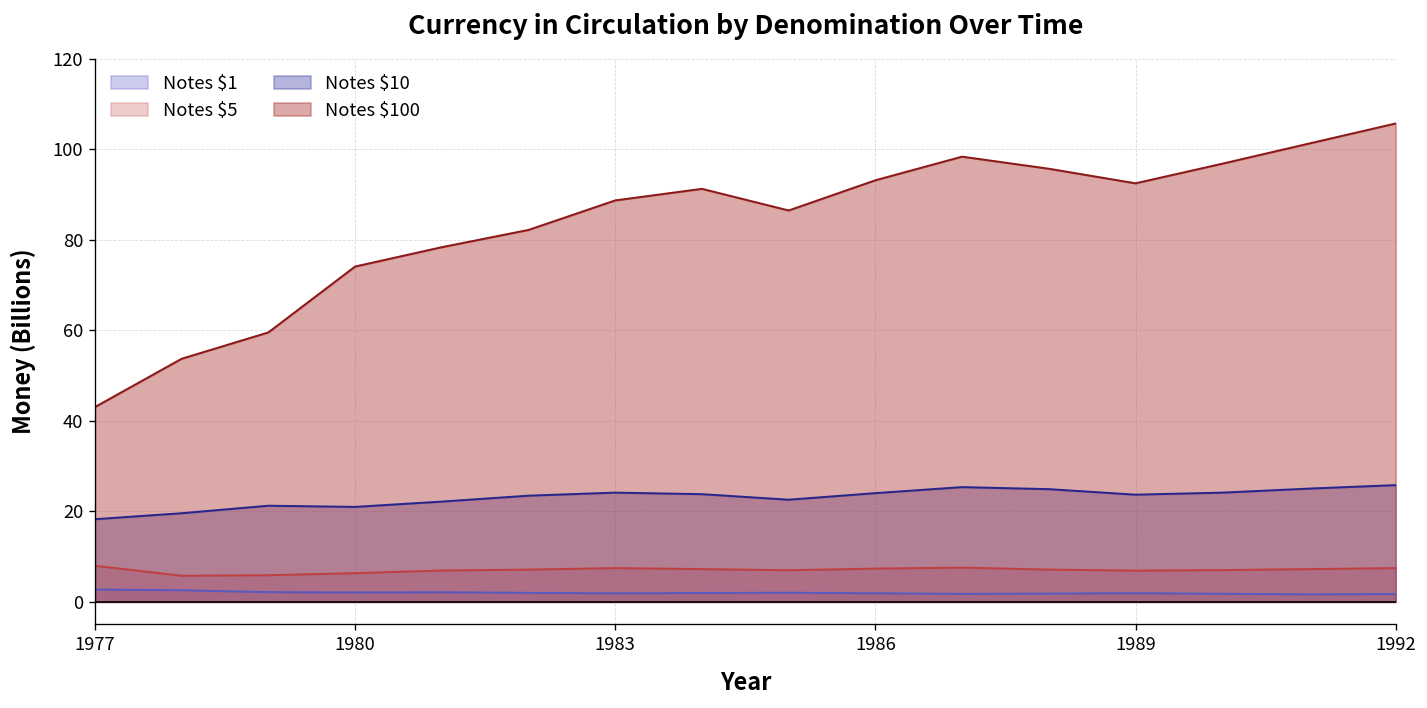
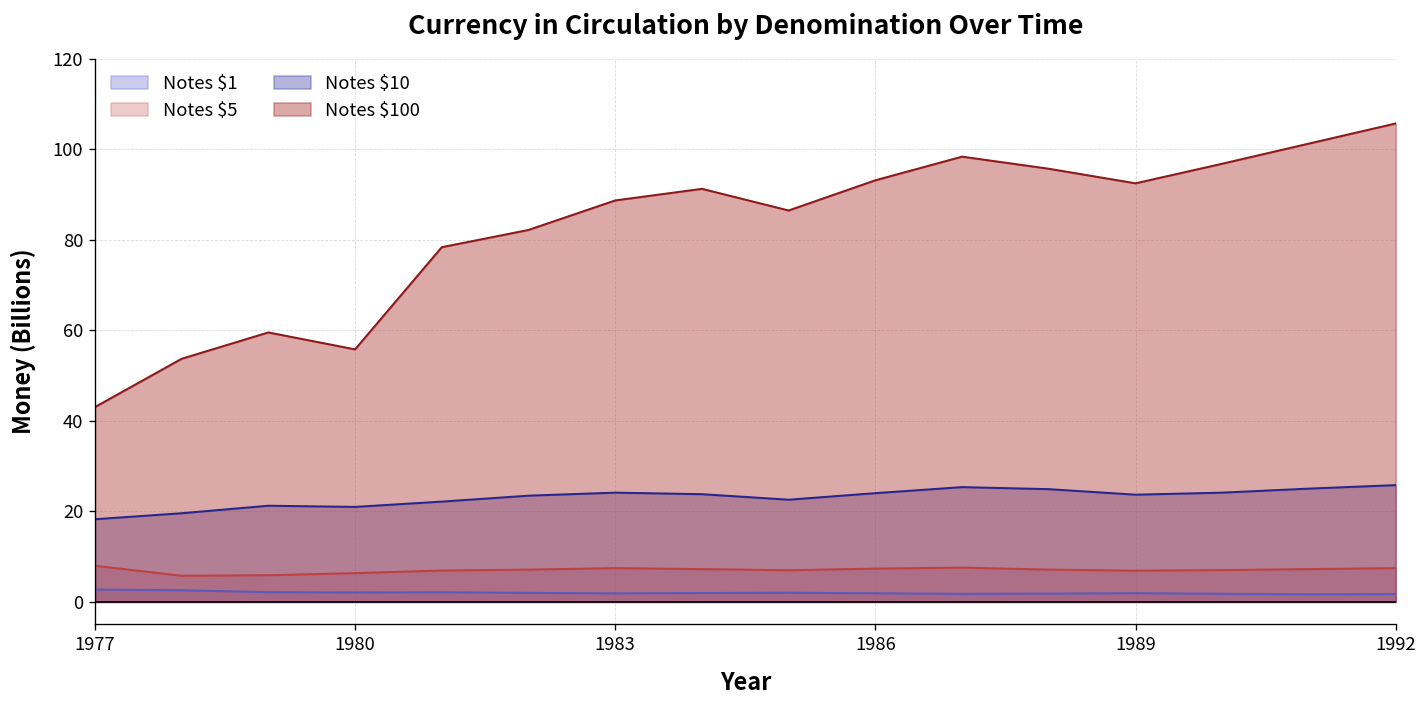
  {
    "Notes $5": {
      "1977": 8,
      "1980": 6,
      "1983": 7,
      "1986": 7,
      "1989": 7,
      "1992": 7
    },
    "Notes $100": {
      "1977": 43,
-     "1980": 74,
+     "1980": 56,
      "1983": 89,
      "1986": 93,
      "1989": 92,
      "1992": 106
    }
  }
